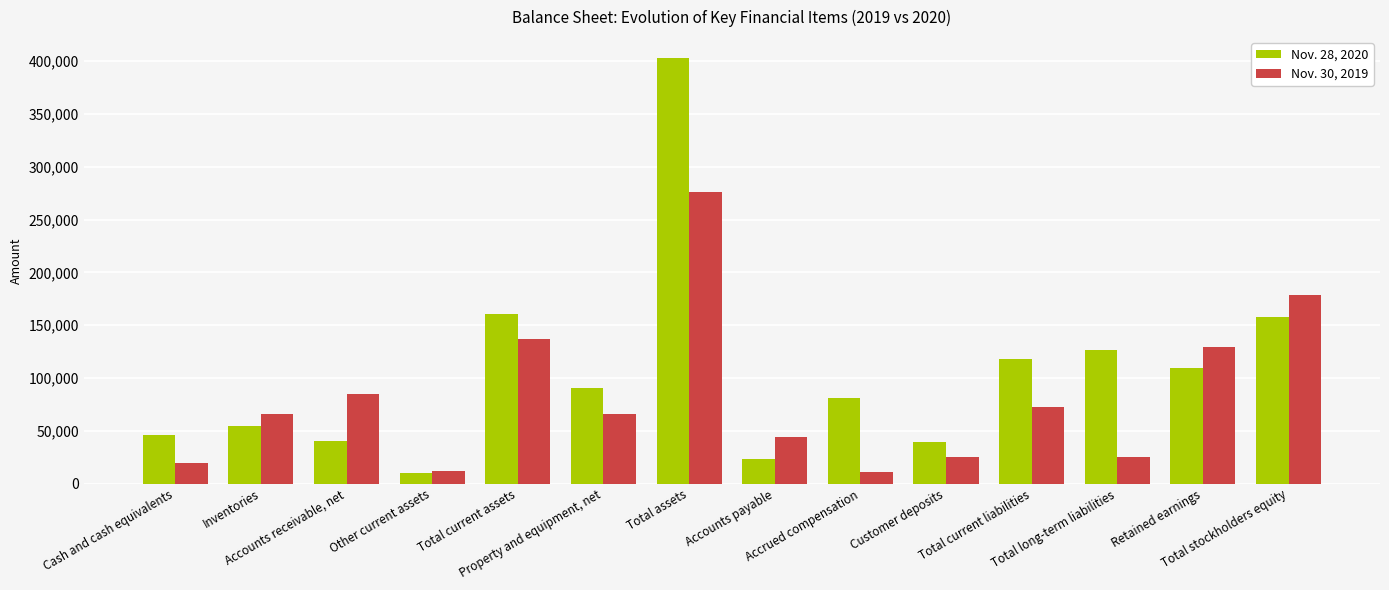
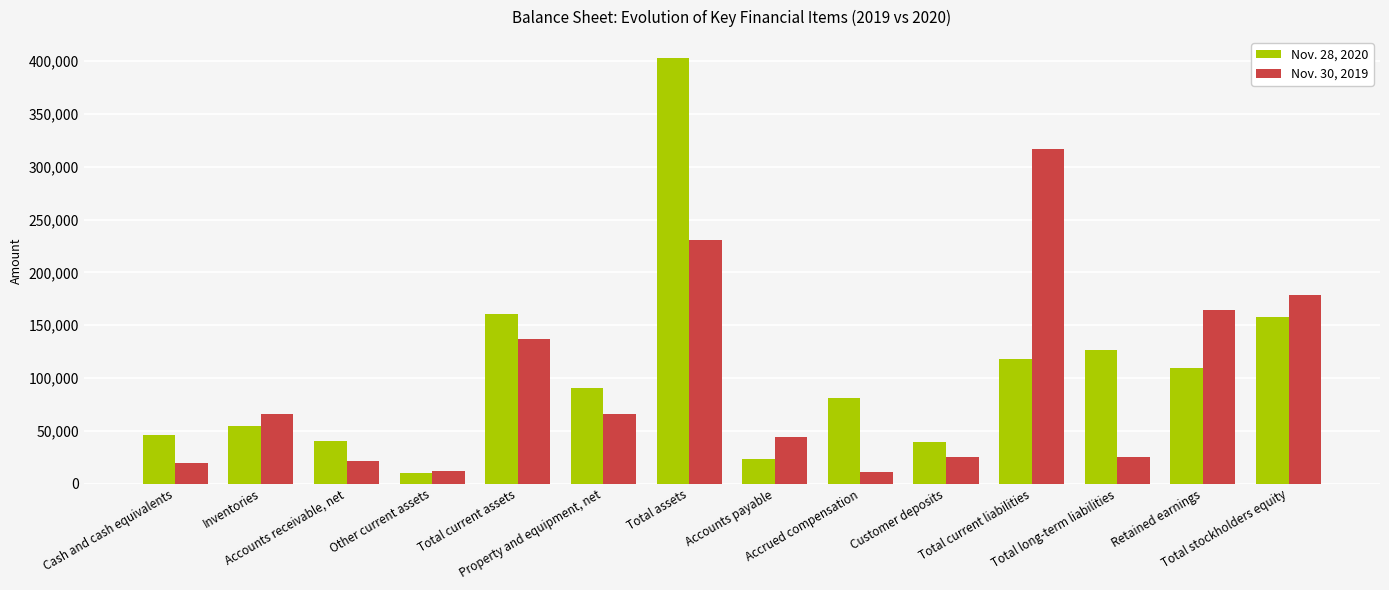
  {
    "Nov. 28, 2020": {
      "Cash and cash equivalents": "46,000",
      "Inventories": "55,000",
      "Accounts receivable, net": "40,000",
      "Other current assets": "10,000",
      "Total current assets": "161,000",
      "Property and equipment, net": "91,000",
      "Total assets": "403,000",
      "Accounts payable": "23,000",
      "Accrued compensation": "81,000",
      "Customer deposits": "40,000",
      "Total current liabilities": "118,000",
      "Total long-term liabilities": "126,000",
      "Retained earnings": "110,000",
      "Total stockholders equity": "158,000"
    },
    "Nov. 30, 2019": {
      "Cash and cash equivalents": "20,000",
      "Inventories": "66,000",
-     "Accounts receivable, net": "85,000",
+     "Accounts receivable, net": "21,000",
      "Other current assets": "12,000",
      "Total current assets": "137,000",
      "Property and equipment, net": "66,000",
-     "Total assets": "276,000",
+     "Total assets": "230,000",
      "Accounts payable": "44,000",
      "Accrued compensation": "11,000",
      "Customer deposits": "25,000",
-     "Total current liabilities": "72,000",
+     "Total current liabilities": "316,000",
      "Total long-term liabilities": "25,000",
-     "Retained earnings": "129,000",
+     "Retained earnings": "164,000",
      "Total stockholders equity": "179,000"
    }
  }
